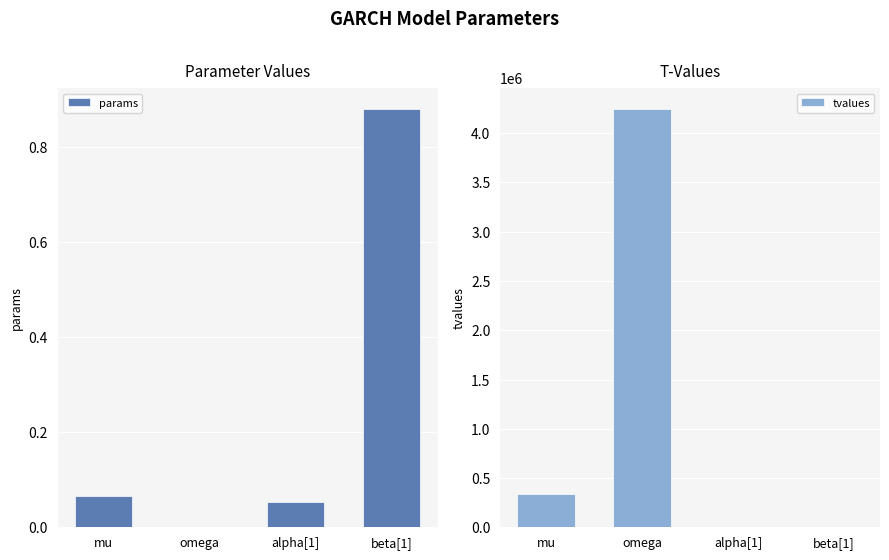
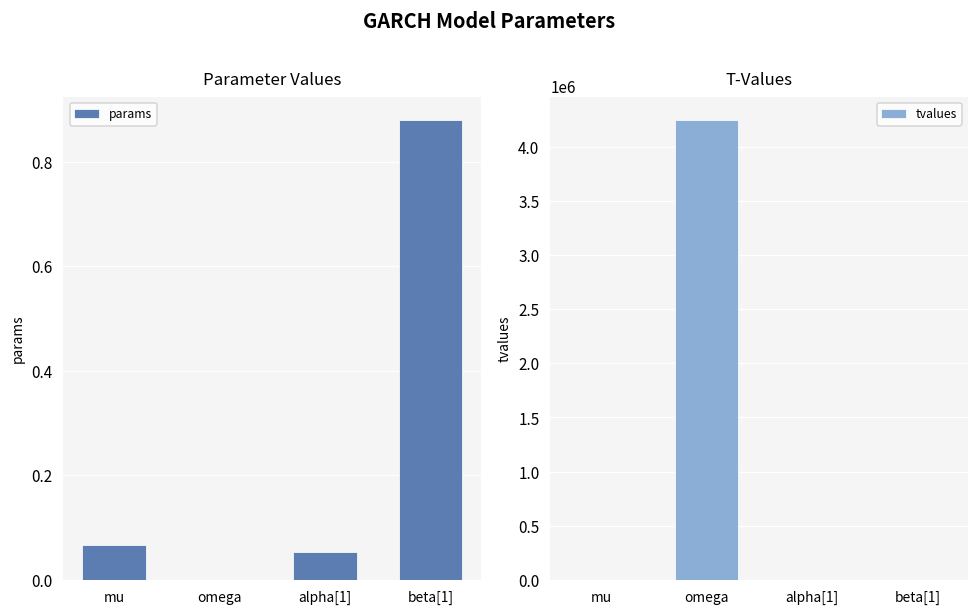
  {
    "Parameter Values": {
      "mu": 0.07,
      "alpha[1]": 0.05,
      "beta[1]": 0.88
    },
    "T-Values": {
-     "mu": 300000,
+     "mu": 0,
      "omega": 4200000
    }
  }
